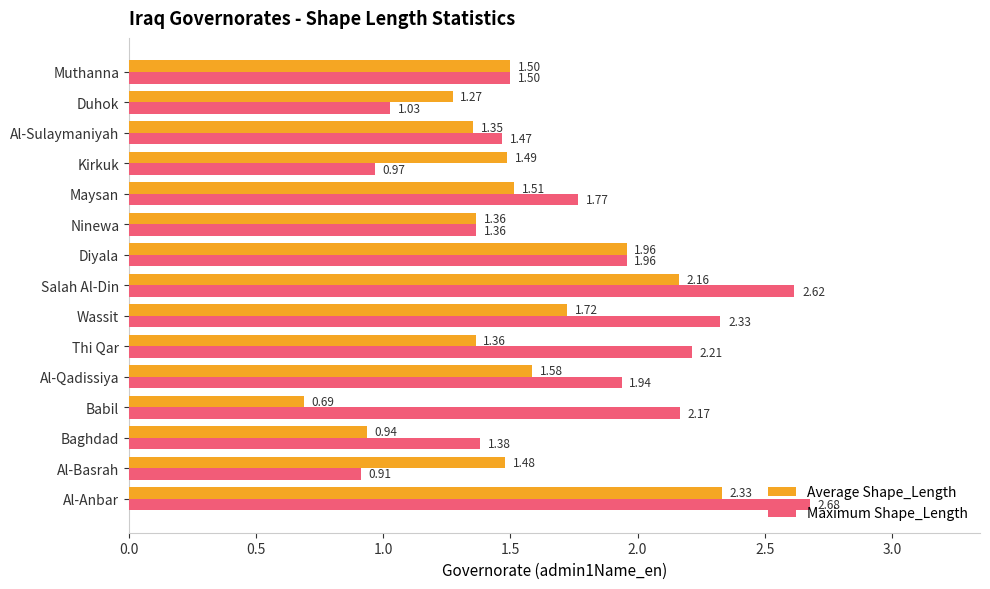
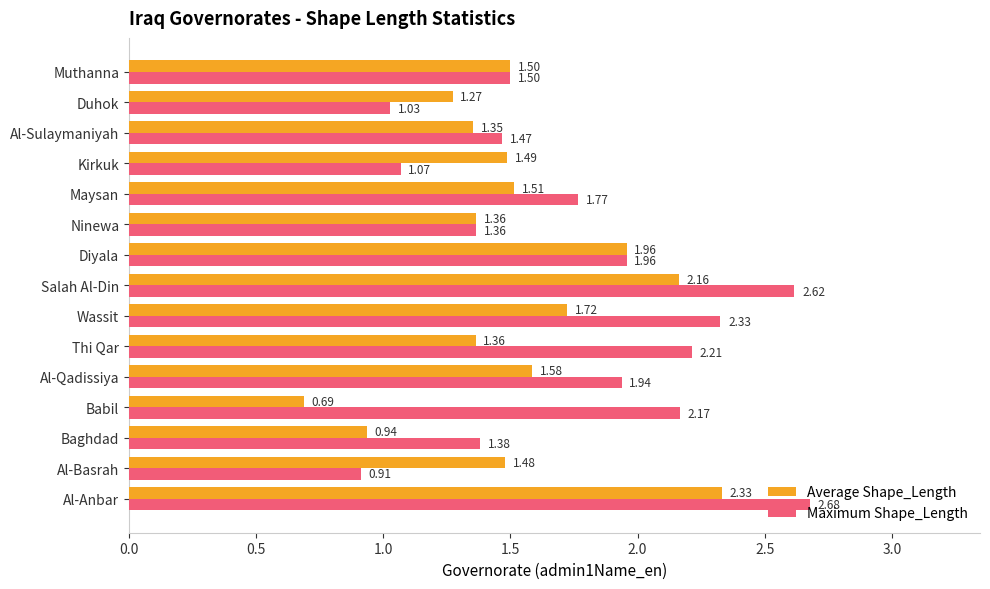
  {
    "Average Shape_Length": {
      "Muthanna": 1.50,
      "Duhok": 1.27,
      "Al-Sulaymaniyah": 1.35,
      "Kirkuk": 1.49,
      "Maysan": 1.51,
      "Ninewa": 1.36,
      "Diyala": 1.96,
      "Salah Al-Din": 2.16,
      "Wassit": 1.72,
      "Thi Qar": 1.36,
      "Al-Qadissiya": 1.58,
      "Babil": 0.69,
      "Baghdad": 0.94,
      "Al-Basrah": 1.48,
      "Al-Anbar": 2.33
    },
    "Maximum Shape_Length": {
      "Muthanna": 1.50,
      "Duhok": 1.03,
      "Al-Sulaymaniyah": 1.47,
-     "Kirkuk": 0.97,
+     "Kirkuk": 1.07,
      "Maysan": 1.77,
      "Ninewa": 1.36,
      "Diyala": 1.96,
      "Salah Al-Din": 2.62,
      "Wassit": 2.33,
      "Thi Qar": 2.21,
      "Al-Qadissiya": 1.94,
      "Babil": 2.17,
      "Baghdad": 1.38,
      "Al-Basrah": 0.91,
      "Al-Anbar": 2.68
    }
  }
